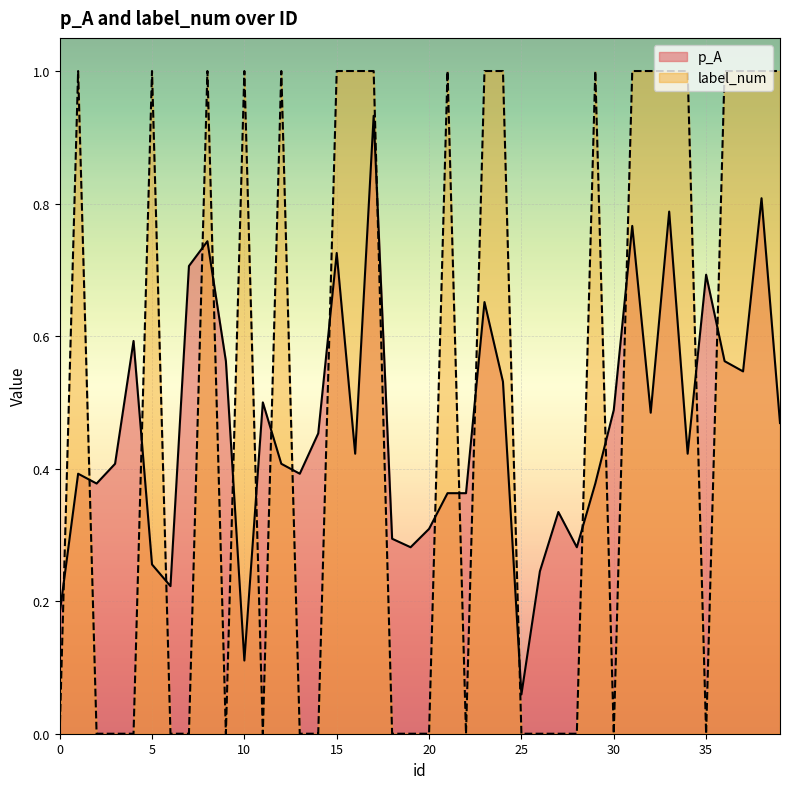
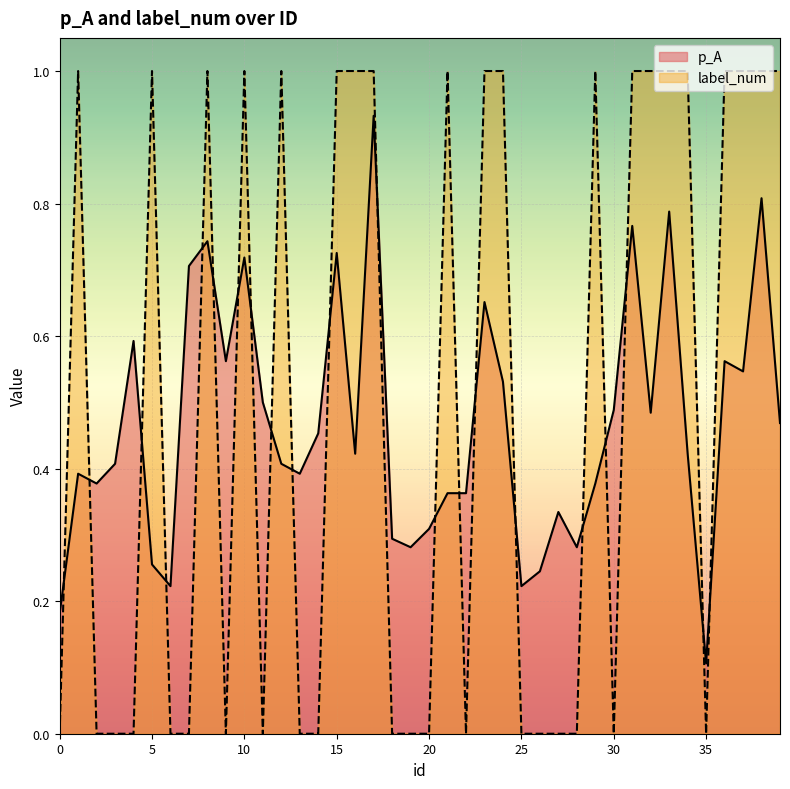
  {
    "p_A": {
      "0": 0.18,
      "5": 0.26,
-     "10": 0.11,
+     "10": 0.72,
      "15": 0.73,
      "20": 0.31,
-     "25": 0.06,
+     "25": 0.22,
      "30": 0.49,
-     "35": 0.69
+     "35": 0.11
    },
    "label_num": {
      "0": 0.00,
      "5": 1.00,
      "10": 1.00,
      "15": 1.00,
      "20": 0.00,
      "25": 0.00,
      "30": 0.00,
      "35": 0.00
    }
  }
